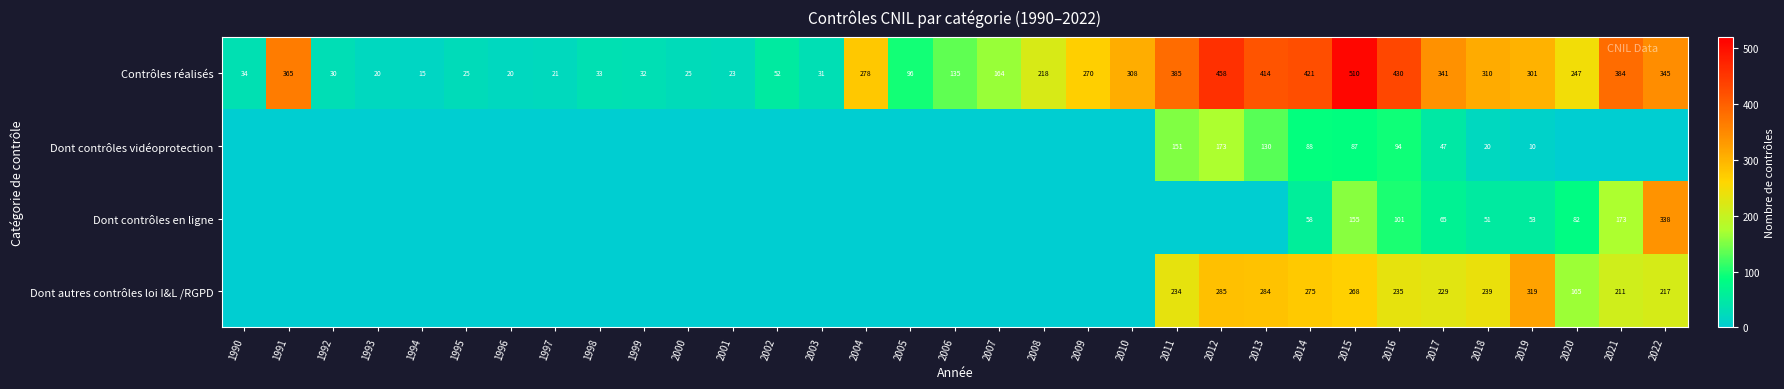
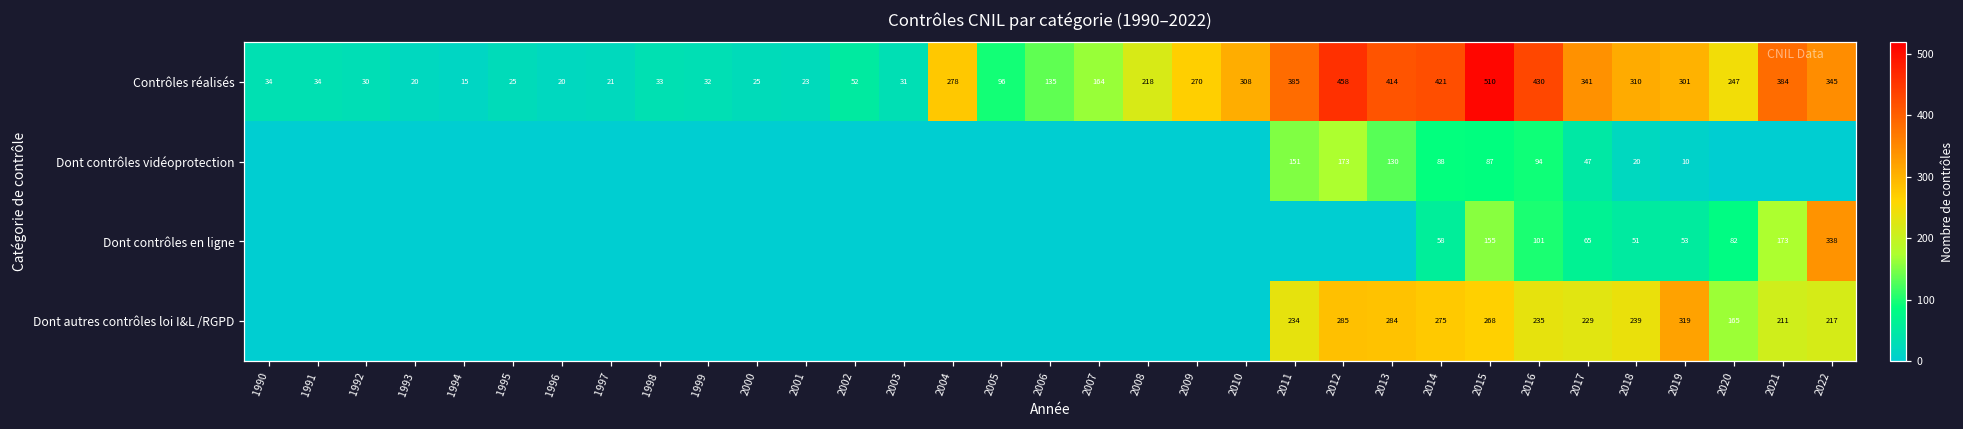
  {
    "Contrôles réalisés": {
      "1990": 34,
-     "1991": 365,
+     "1991": 34,
      "1992": 30,
      "1993": 20,
      "1994": 15,
      "1995": 25,
      "1996": 20,
      "1997": 21,
      "1998": 33,
      "1999": 32,
      "2000": 25,
      "2001": 23,
      "2002": 52,
      "2003": 31,
      "2004": 278,
      "2005": 96,
      "2006": 135,
      "2007": 164,
      "2008": 218,
      "2009": 270,
      "2010": 308,
      "2011": 385,
      "2012": 458,
      "2013": 414,
      "2014": 421,
      "2015": 510,
      "2016": 430,
      "2017": 341,
      "2018": 310,
      "2019": 301,
      "2020": 247,
      "2022": 345
    },
    "Dont contrôles vidéoprotection": {
      "2011": 151,
      "2012": 173,
      "2013": 130,
      "2014": 88,
      "2015": 87,
      "2016": 94,
      "2017": 47,
      "2018": 20,
      "2019": 10
    },
    "Dont contrôles en ligne": {
      "2014": 58,
      "2015": 155,
      "2016": 101,
      "2017": 65,
      "2018": 51,
      "2019": 53,
      "2020": 82,
      "2021": 173,
      "2022": 338
    },
    "Dont autres contrôles loi I&L /RGPD": {
      "2011": 234,
      "2012": 285,
      "2013": 284,
      "2014": 275,
      "2015": 268,
      "2016": 235,
      "2017": 229,
      "2018": 239,
      "2019": 319,
      "2020": 165,
      "2021": 211,
      "2022": 217
    }
  }
